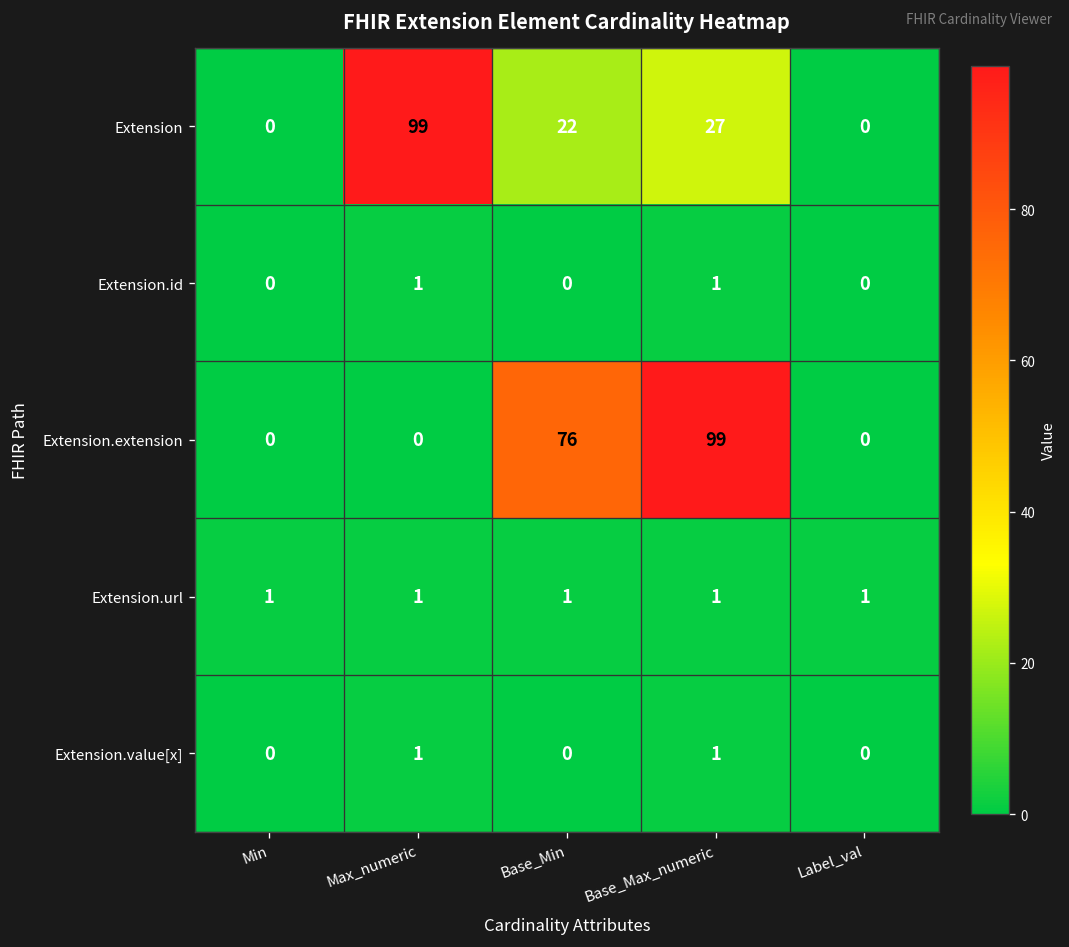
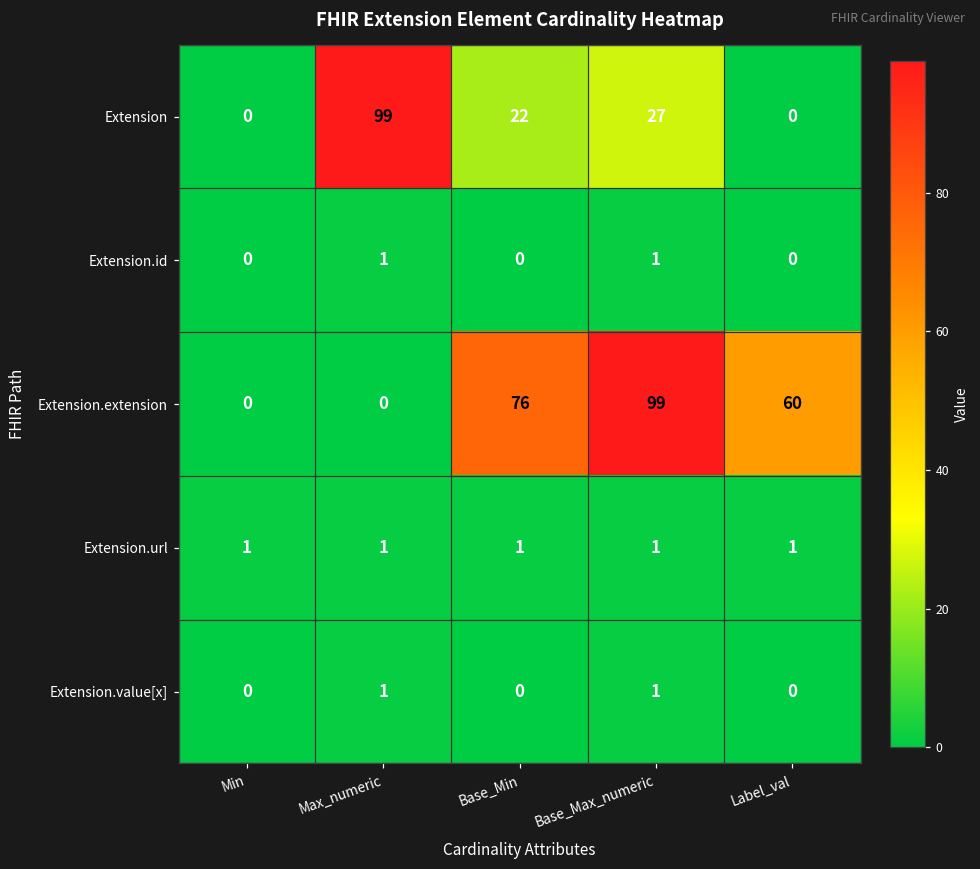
  {
    "Extension": {
      "Min": 0,
      "Max_numeric": 99,
      "Base_Min": 22,
      "Base_Max_numeric": 27,
      "Label_val": 0
    },
    "Extension.id": {
      "Min": 0,
      "Max_numeric": 1,
      "Base_Min": 0,
      "Base_Max_numeric": 1,
      "Label_val": 0
    },
    "Extension.extension": {
      "Min": 0,
      "Max_numeric": 0,
      "Base_Min": 76,
      "Base_Max_numeric": 99,
-     "Label_val": 0
+     "Label_val": 60
    },
    "Extension.url": {
      "Min": 1,
      "Max_numeric": 1,
      "Base_Min": 1,
      "Base_Max_numeric": 1,
      "Label_val": 1
    },
    "Extension.value[x]": {
      "Min": 0,
      "Max_numeric": 1,
      "Base_Min": 0,
      "Base_Max_numeric": 1,
      "Label_val": 0
    }
  }
